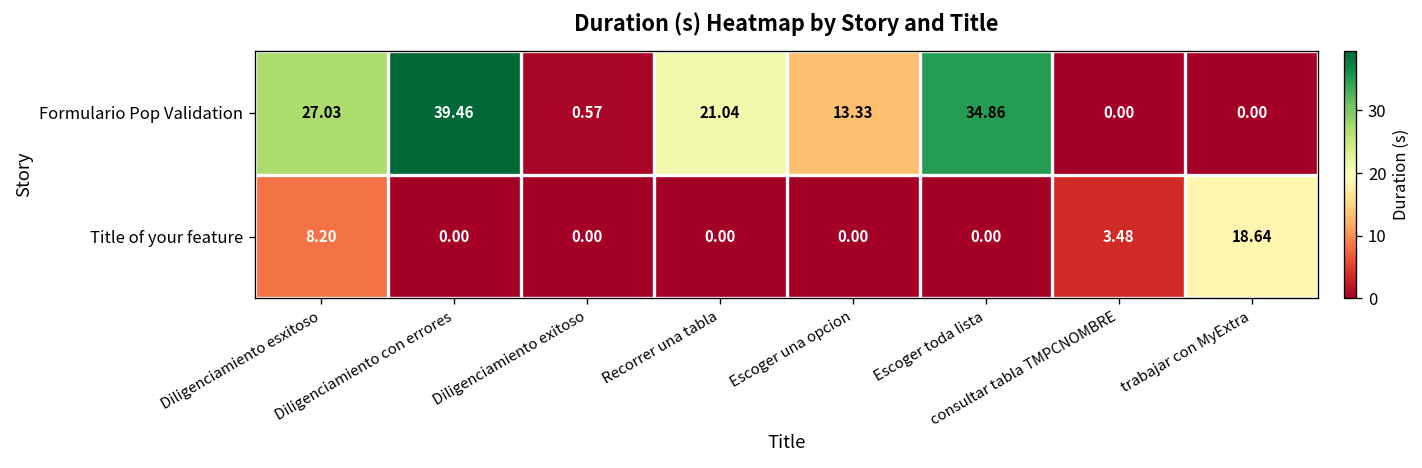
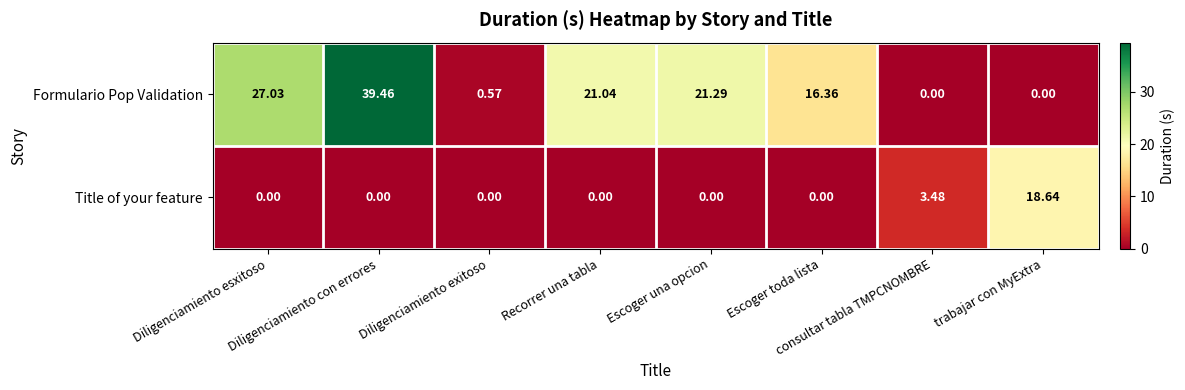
  {
    "Formulario Pop Validation": {
      "Diligenciamiento esxitoso": 27.03,
      "Diligenciamiento con errores": 39.46,
      "Diligenciamiento exitoso": 0.57,
      "Recorrer una tabla": 21.04,
-     "Escoger una opcion": 13.33,
-     "Escoger toda lista": 34.86,
+     "Escoger una opcion": 21.29,
+     "Escoger toda lista": 16.36,
      "consultar tabla TMPCNOMBRE": 0.00,
      "trabajar con MyExtra": 0.00
    },
    "Title of your feature": {
-     "Diligenciamiento esxitoso": 8.20,
+     "Diligenciamiento esxitoso": 0.00,
      "Diligenciamiento con errores": 0.00,
      "Diligenciamiento exitoso": 0.00,
      "Recorrer una tabla": 0.00,
      "Escoger una opcion": 0.00,
      "Escoger toda lista": 0.00,
      "consultar tabla TMPCNOMBRE": 3.48,
      "trabajar con MyExtra": 18.64
    }
  }
